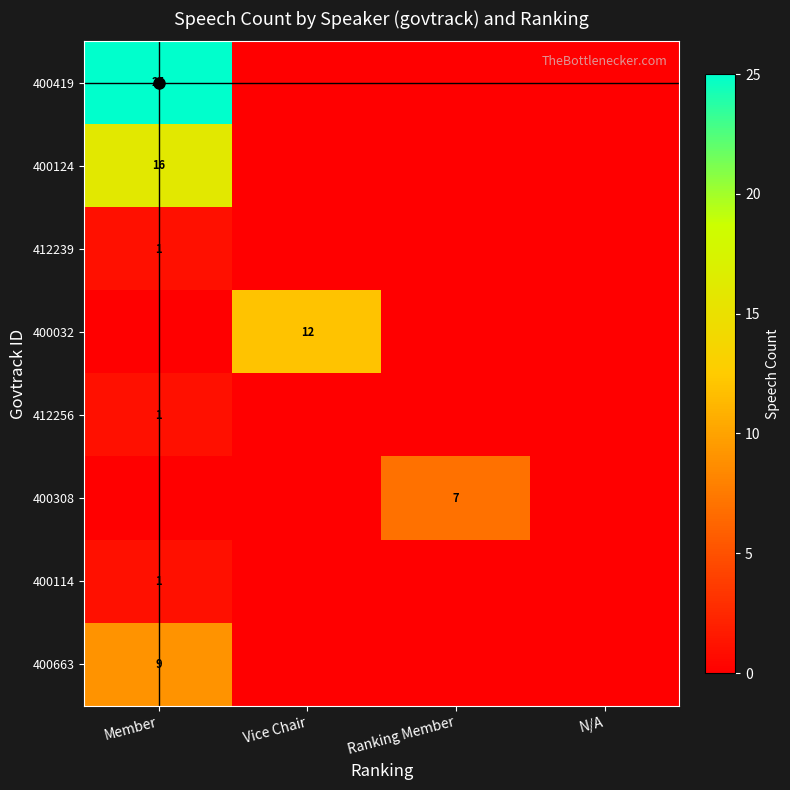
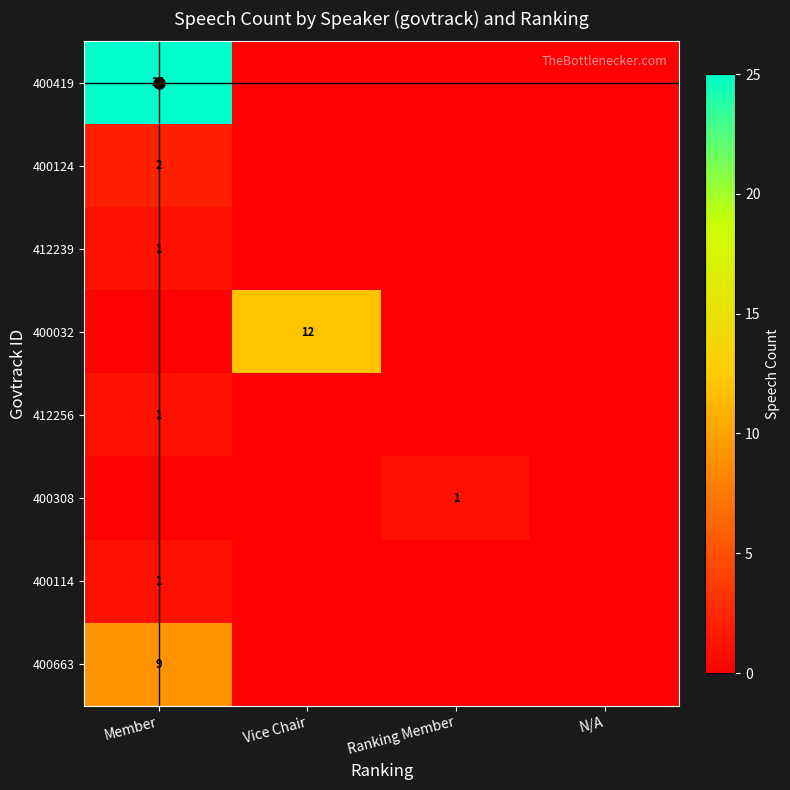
  {
    "400124": {
-     "Member": 16
+     "Member": 2
    },
    "412239": {
      "Member": 1
    },
    "400032": {
      "Vice Chair": 12
    },
    "412256": {
      "Member": 1
    },
    "400308": {
-     "Ranking Member": 7
+     "Ranking Member": 1
    },
    "400114": {
      "Member": 1
    },
    "400663": {
      "Member": 9
    }
  }
